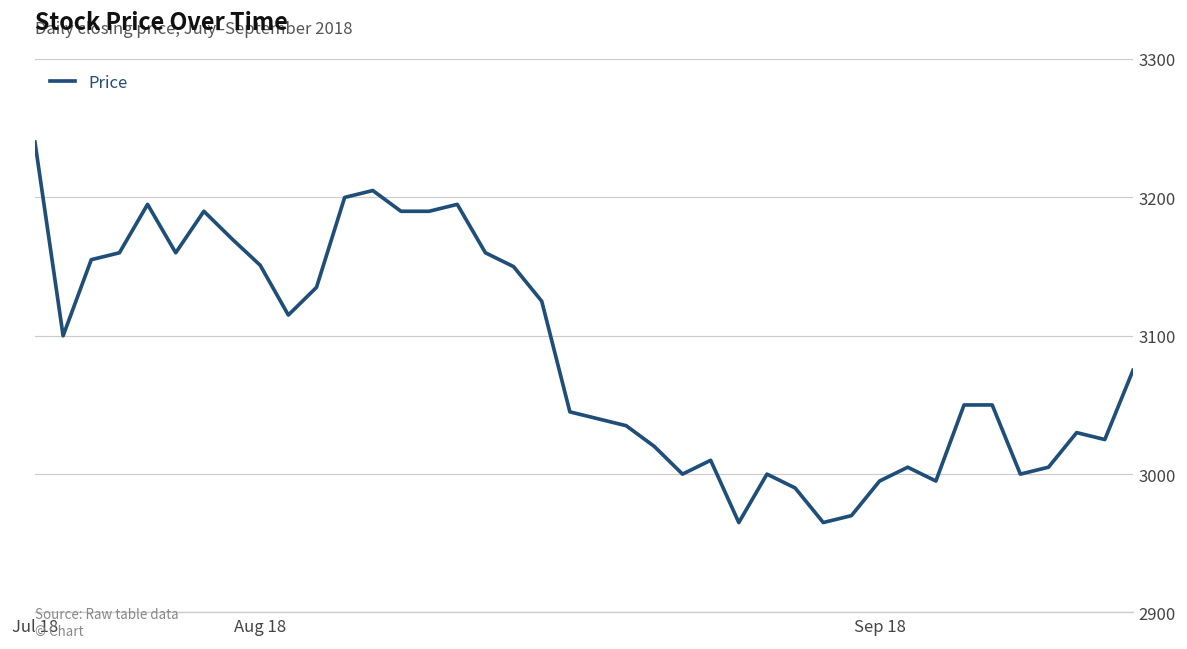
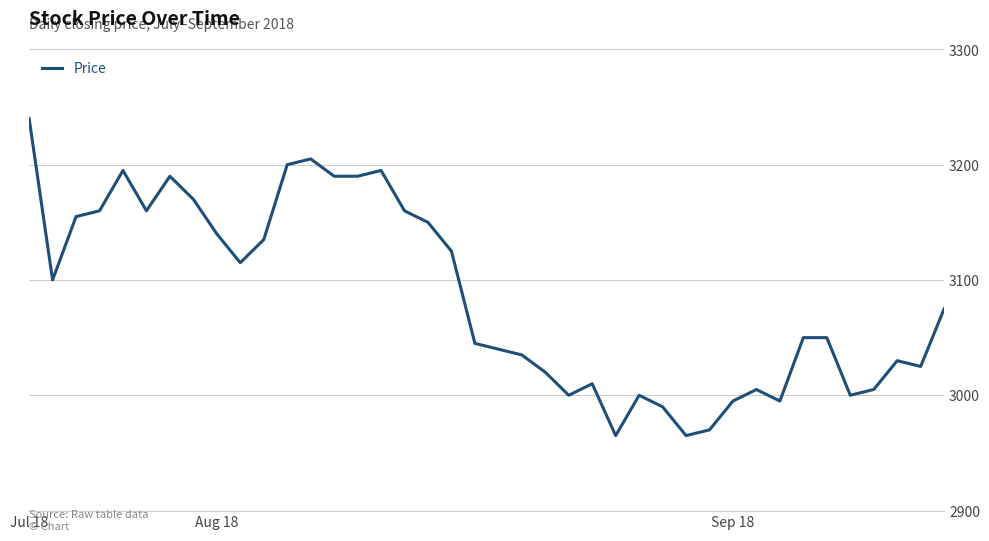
  {
    "Jul 18": 3240,
-   "Aug 18": 3151,
+   "Aug 18": 3140,
    "Sep 18": 2995
  }
